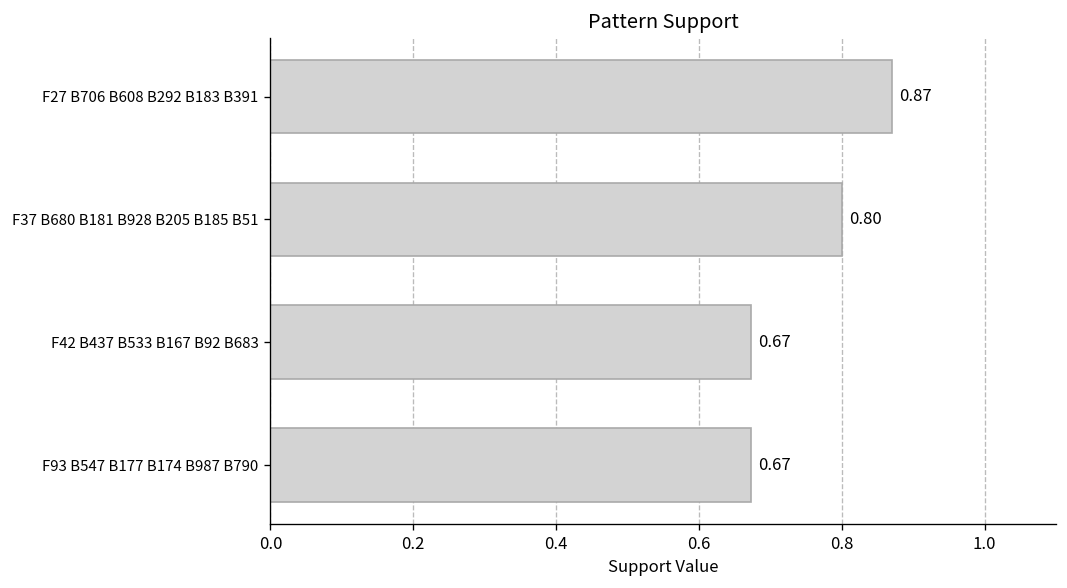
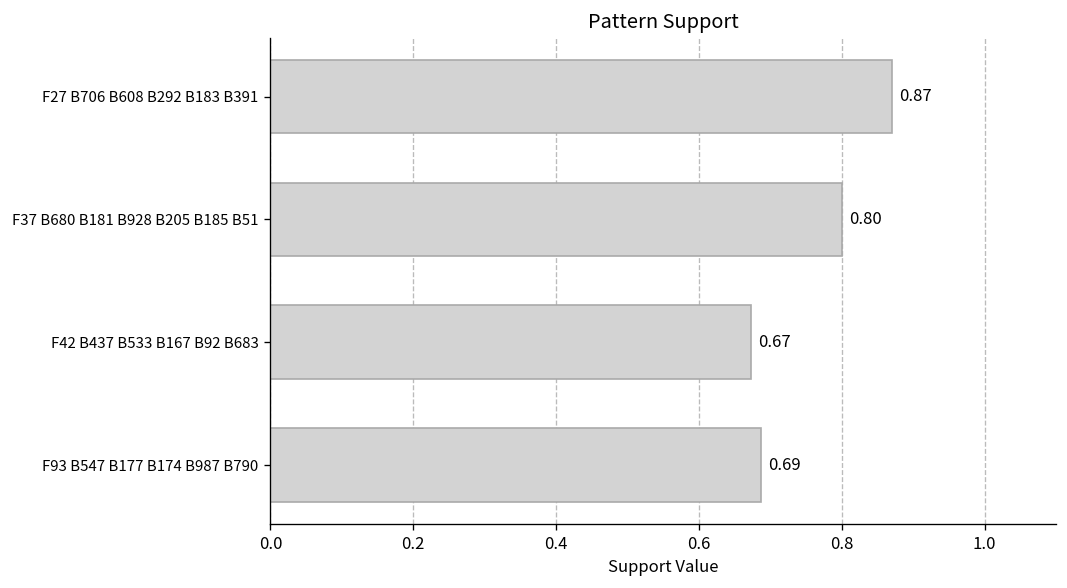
  {
    "F27 B706 B608 B292 B183 B391": 0.87,
    "F37 B680 B181 B928 B205 B185 B51": 0.80,
    "F42 B437 B533 B167 B92 B683": 0.67,
-   "F93 B547 B177 B174 B987 B790": 0.67
+   "F93 B547 B177 B174 B987 B790": 0.69
  }
